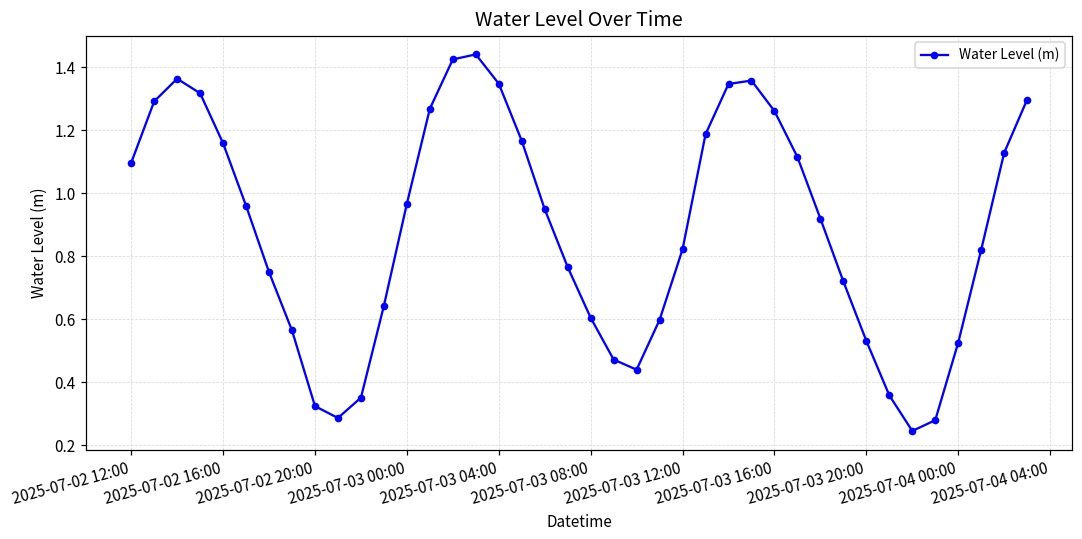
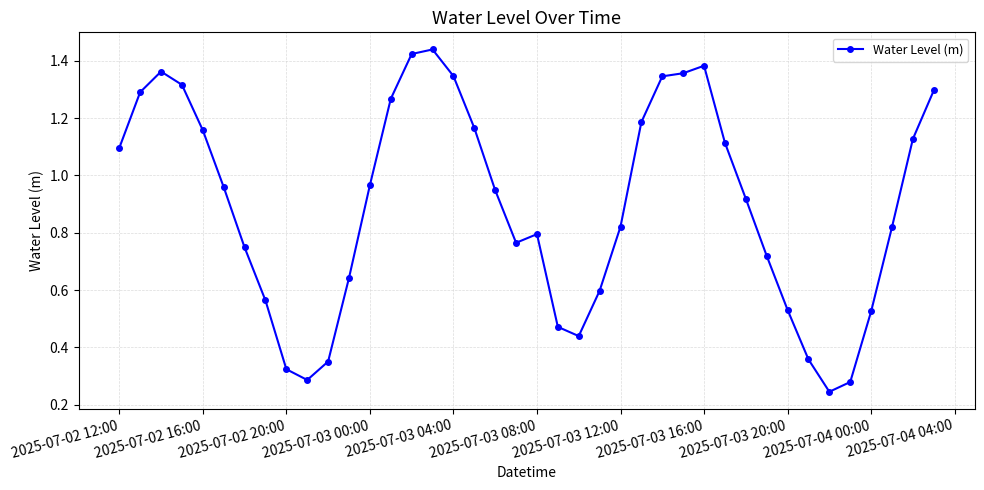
  {
    "2025-07-02 12:00": 1.10,
    "2025-07-02 16:00": 1.16,
    "2025-07-02 20:00": 0.32,
    "2025-07-03 00:00": 0.97,
    "2025-07-03 04:00": 1.35,
-   "2025-07-03 08:00": 0.60,
+   "2025-07-03 08:00": 0.80,
    "2025-07-03 12:00": 0.82,
-   "2025-07-03 16:00": 1.26,
+   "2025-07-03 16:00": 1.38,
    "2025-07-03 20:00": 0.53,
    "2025-07-04 00:00": 0.53
  }
